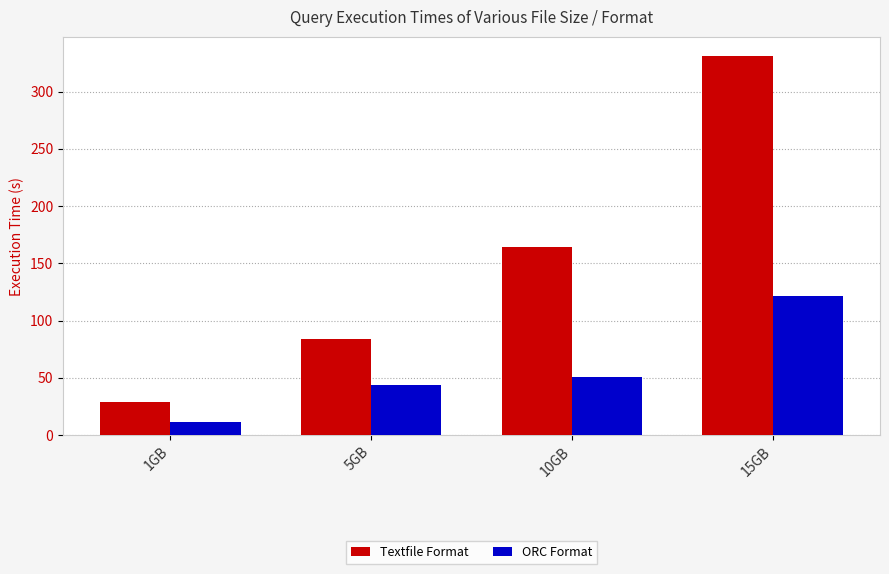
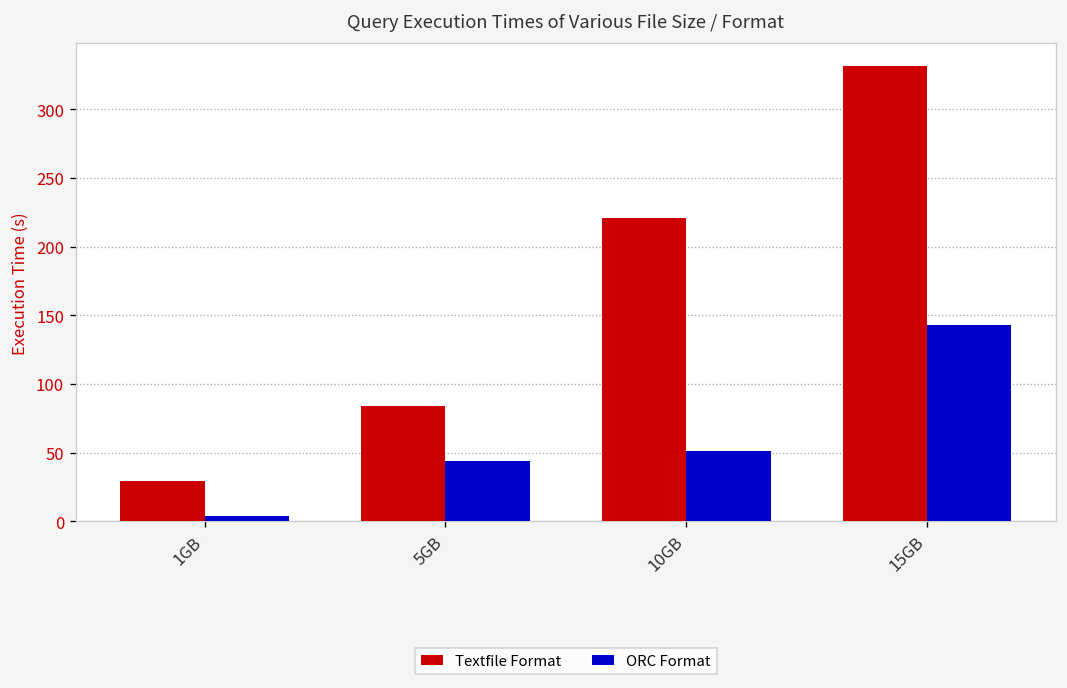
  {
    "Textfile Format": {
      "1GB": 29,
      "5GB": 84,
-     "10GB": 165,
+     "10GB": 221,
      "15GB": 331
    },
    "ORC Format": {
-     "1GB": 12,
+     "1GB": 4,
      "5GB": 44,
      "10GB": 51,
-     "15GB": 122
+     "15GB": 143
    }
  }
